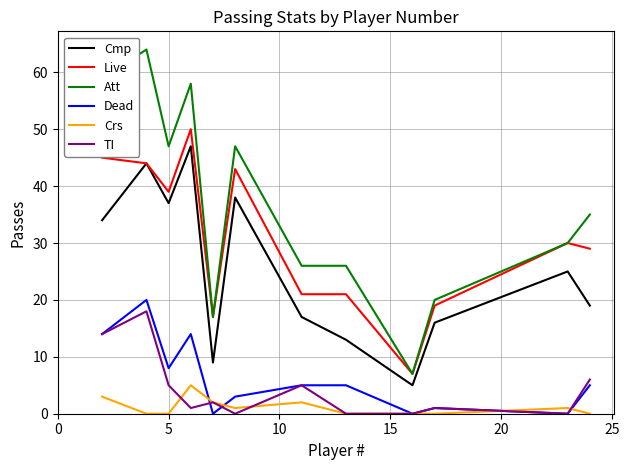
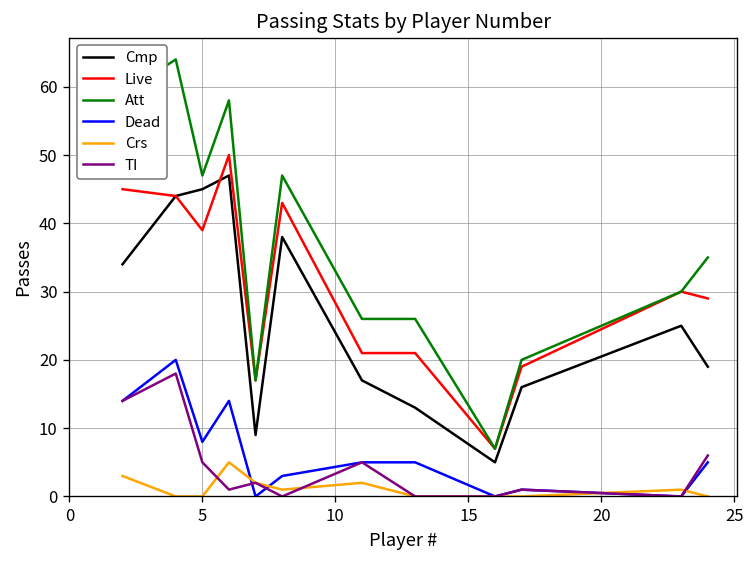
  {
    "Cmp": {
-     "5": 37
+     "5": 45
    },
    "Live": {
      "5": 39
    },
    "Att": {
      "5": 47
    },
    "Dead": {
      "5": 8
    },
    "Crs": {
      "5": 0
    },
    "TI": {
      "5": 5
    }
  }
